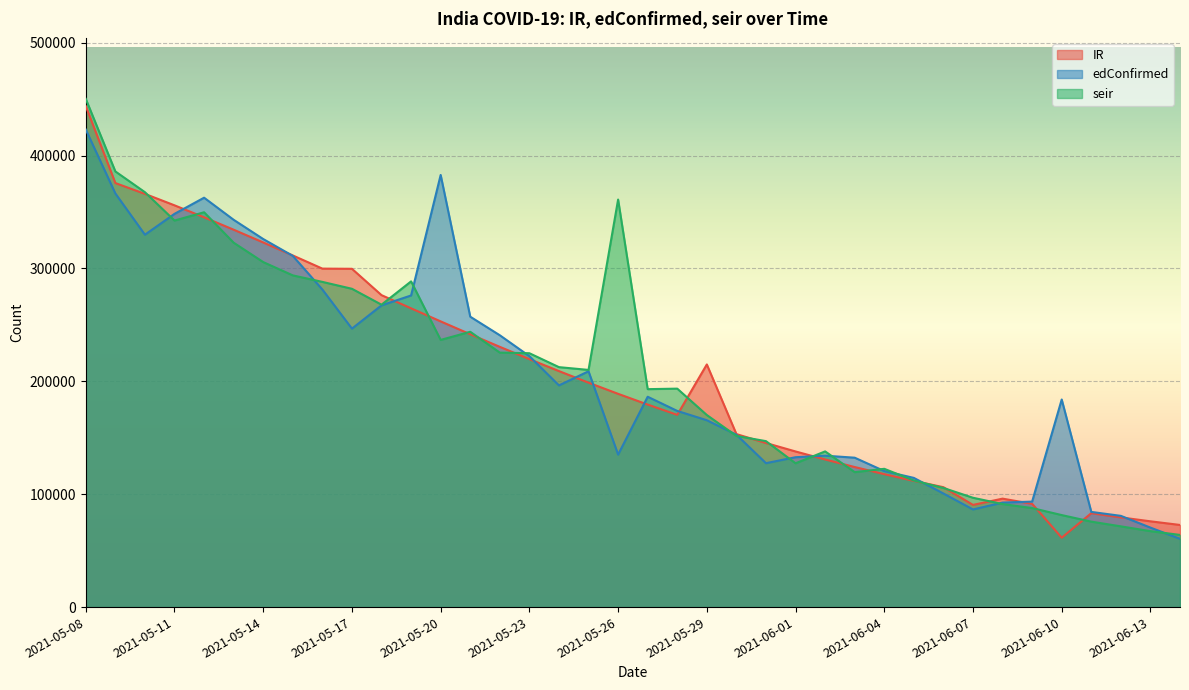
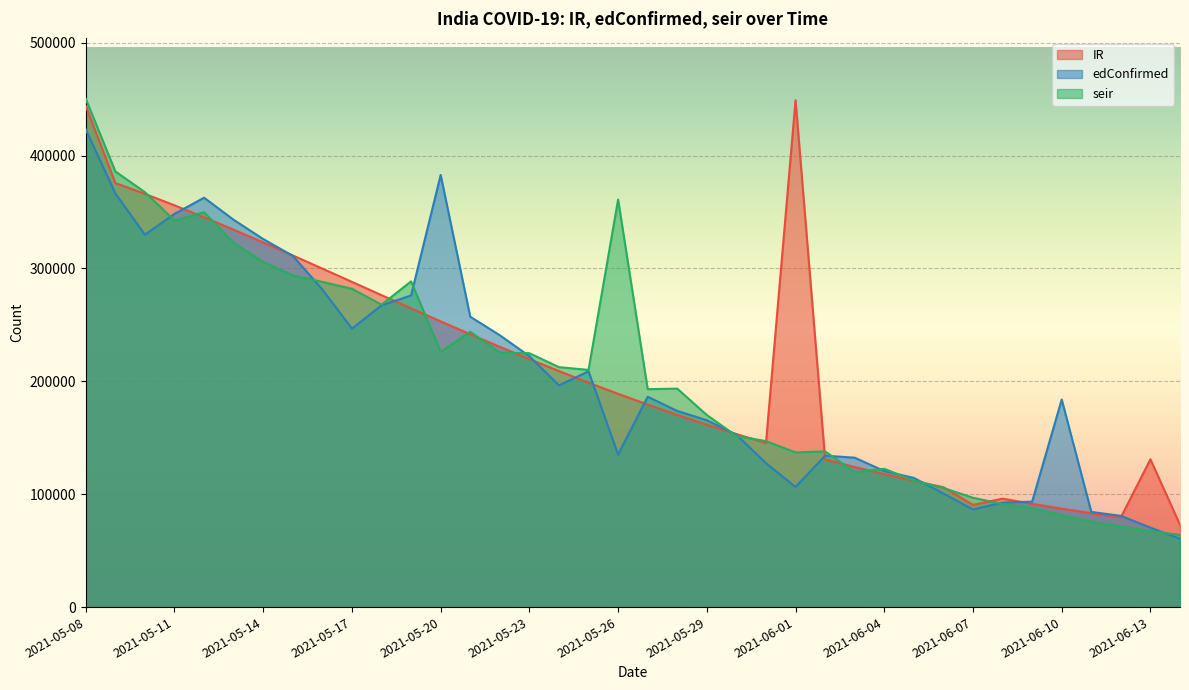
  {
    "IR": {
      "2021-05-08": 444000,
      "2021-05-11": 356000,
      "2021-05-14": 323000,
-     "2021-05-17": 300000,
+     "2021-05-17": 288000,
      "2021-05-20": 253000,
      "2021-05-23": 220000,
      "2021-05-26": 189000,
-     "2021-05-29": 215000,
-     "2021-06-01": 138000,
+     "2021-05-29": 162000,
+     "2021-06-01": 449000,
      "2021-06-04": 118000,
      "2021-06-07": 91000,
-     "2021-06-10": 61000,
-     "2021-06-13": 76000
+     "2021-06-10": 87000,
+     "2021-06-13": 131000
    },
    "edConfirmed": {
      "2021-05-08": 423000,
      "2021-05-11": 348000,
      "2021-05-14": 326000,
      "2021-05-17": 247000,
      "2021-05-20": 383000,
      "2021-05-23": 222000,
      "2021-05-26": 135000,
      "2021-05-29": 166000,
-     "2021-06-01": 133000,
+     "2021-06-01": 106000,
      "2021-06-07": 86000,
      "2021-06-10": 184000,
      "2021-06-13": 70000
    },
    "seir": {
      "2021-05-08": 450000,
      "2021-05-11": 342000,
      "2021-05-14": 306000,
      "2021-05-17": 282000,
-     "2021-05-20": 237000,
+     "2021-05-20": 226000,
      "2021-05-23": 225000,
      "2021-05-26": 361000,
      "2021-05-29": 170000,
-     "2021-06-01": 127000,
+     "2021-06-01": 137000,
      "2021-06-07": 97000,
      "2021-06-10": 82000,
      "2021-06-13": 67000
    }
  }
